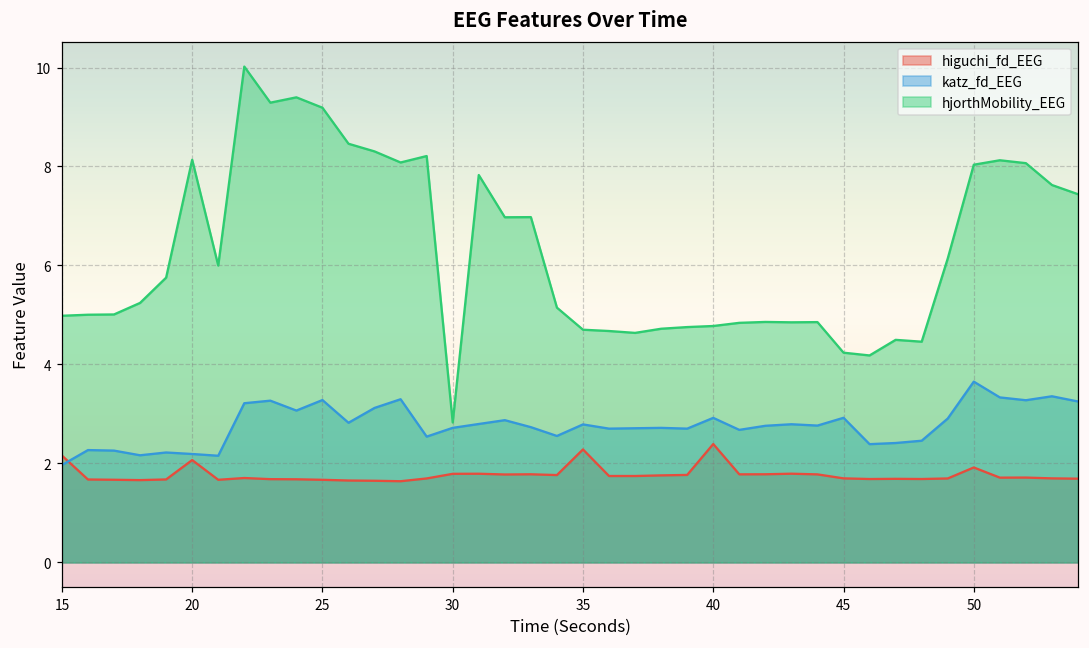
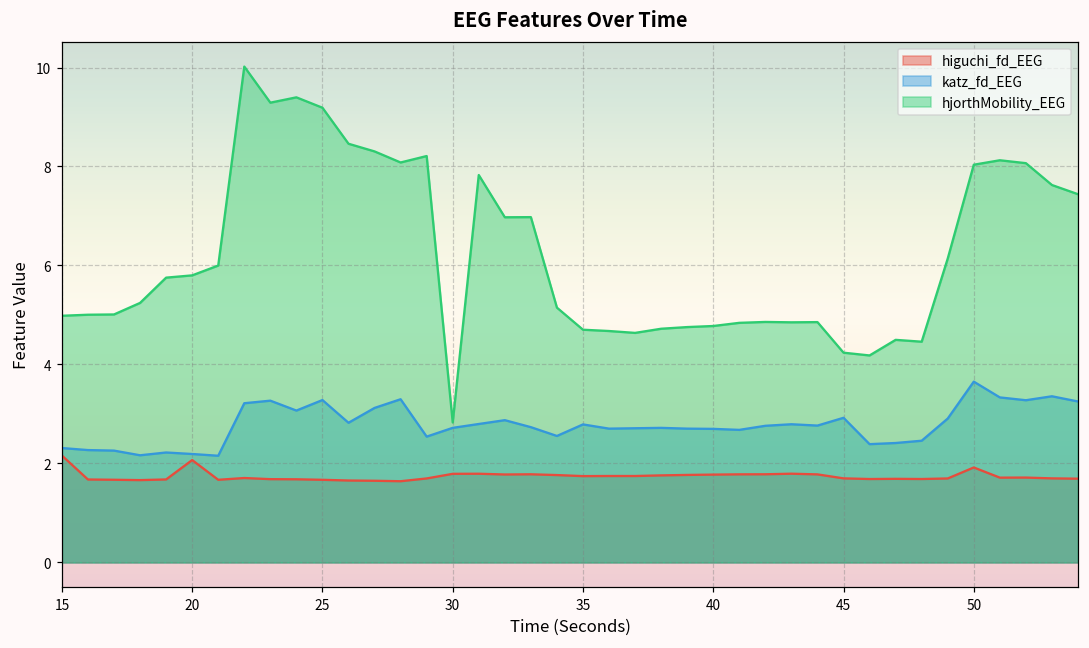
  {
    "higuchi_fd_EEG": {
      "15": 2.2,
      "20": 2.1,
      "25": 1.7,
      "30": 1.8,
-     "35": 2.3,
-     "40": 2.4,
+     "35": 1.7,
+     "40": 1.8,
      "45": 1.7,
      "50": 1.9
    },
    "katz_fd_EEG": {
-     "15": 2.0,
+     "15": 2.3,
      "20": 2.2,
      "25": 3.3,
      "30": 2.7,
      "35": 2.8,
-     "40": 2.9,
+     "40": 2.7,
      "45": 2.9,
      "50": 3.7
    },
    "hjorthMobility_EEG": {
      "15": 5.0,
-     "20": 8.1,
+     "20": 5.8,
      "25": 9.2,
      "30": 2.8,
      "35": 4.7,
      "40": 4.8,
      "45": 4.2,
      "50": 8.0
    }
  }
